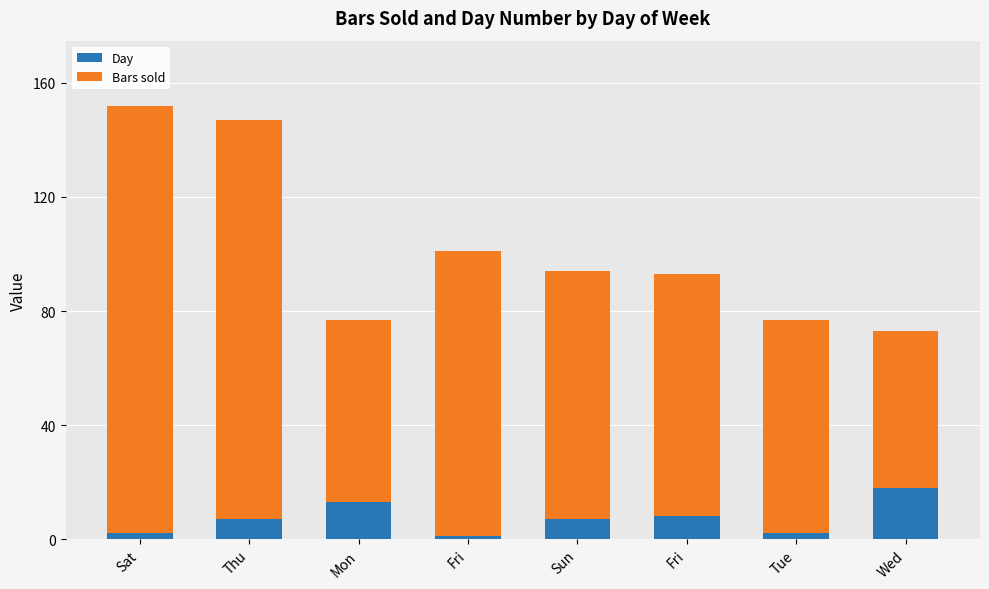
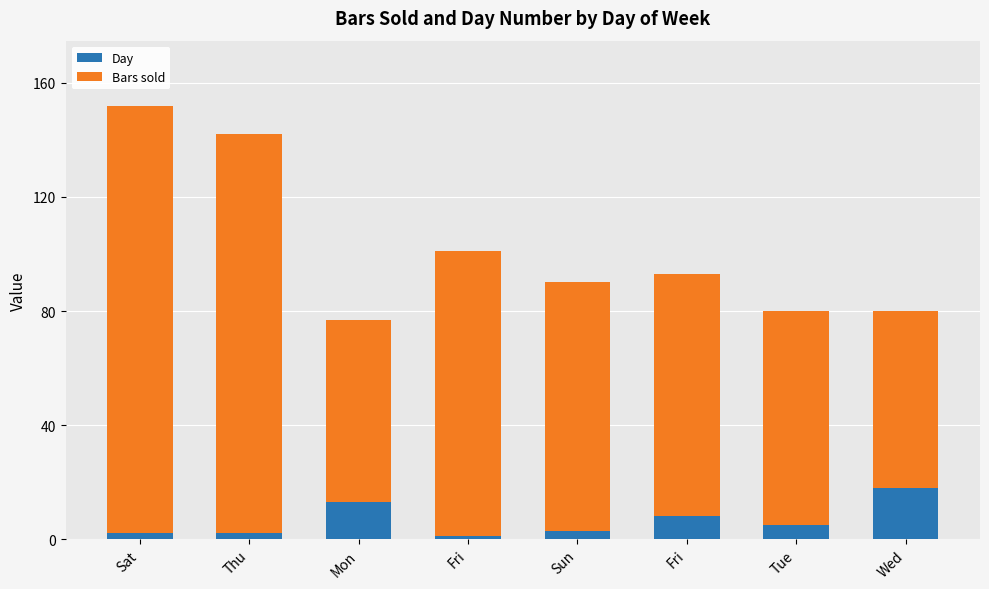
  {
    "Day": {
      "Sat": 2,
-     "Thu": 7,
+     "Thu": 2,
      "Mon": 13,
-     "Sun": 7,
-     "Tue": 2,
+     "Sun": 3,
+     "Tue": 5,
      "Wed": 18
    },
    "Bars sold": {
      "Sat": 150,
      "Thu": 140,
      "Mon": 64,
      "Sun": 87,
      "Tue": 75,
-     "Wed": 55
+     "Wed": 62
    }
  }
